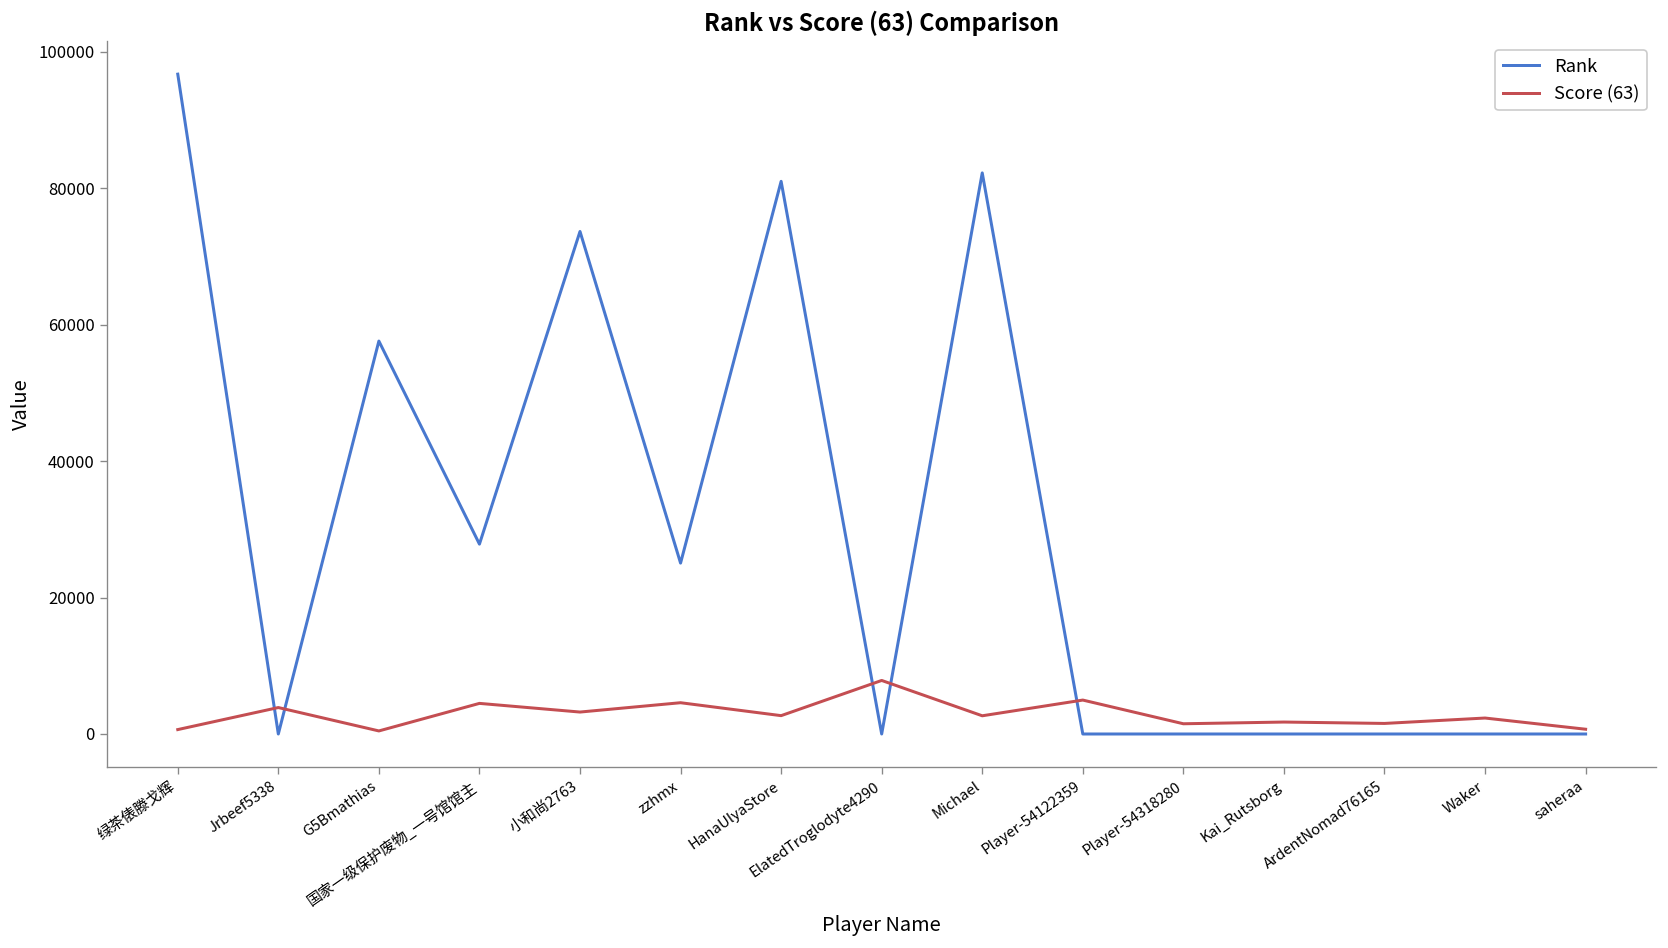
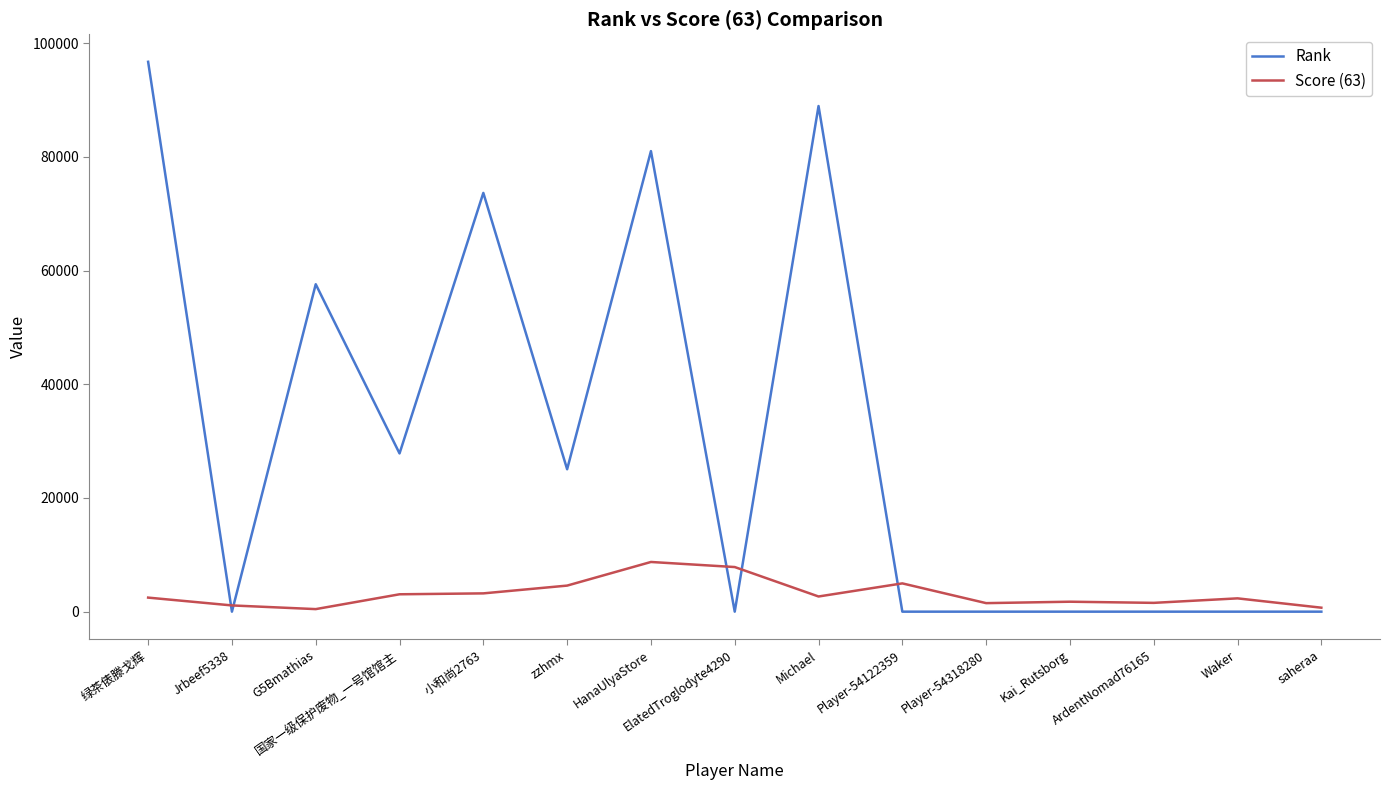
  {
    "Rank": {
      "绿茶俵滕戈辉": 97000,
      "Jrbeef5338": 0,
      "G5Bmathias": 58000,
      "国家一级保护废物_一号馆馆主": 28000,
      "小和尚2763": 74000,
      "zzhmx": 25000,
      "HanaUlyaStore": 81000,
      "ElatedTroglodyte4290": 0,
-     "Michael": 82000,
+     "Michael": 89000,
      "Player-54122359": 0,
      "Player-54318280": 0,
      "Kai_Rutsborg": 0,
      "ArdentNomad76165": 0,
      "Waker": 0,
      "saheraa": 0
    },
    "Score (63)": {
-     "绿茶俵滕戈辉": 1000,
-     "Jrbeef5338": 4000,
+     "绿茶俵滕戈辉": 2000,
+     "Jrbeef5338": 1000,
      "G5Bmathias": 0,
-     "国家一级保护废物_一号馆馆主": 4000,
+     "国家一级保护废物_一号馆馆主": 3000,
      "小和尚2763": 3000,
      "zzhmx": 5000,
-     "HanaUlyaStore": 3000,
+     "HanaUlyaStore": 9000,
      "ElatedTroglodyte4290": 8000,
      "Michael": 3000,
      "Player-54122359": 5000,
      "Player-54318280": 2000,
      "Kai_Rutsborg": 2000,
      "ArdentNomad76165": 2000,
      "Waker": 2000,
      "saheraa": 1000
    }
  }
